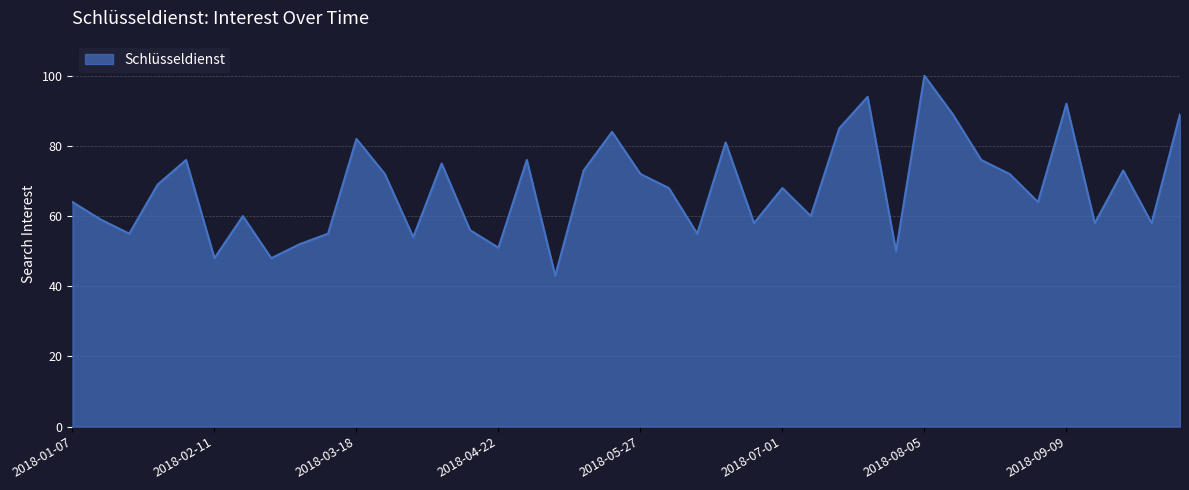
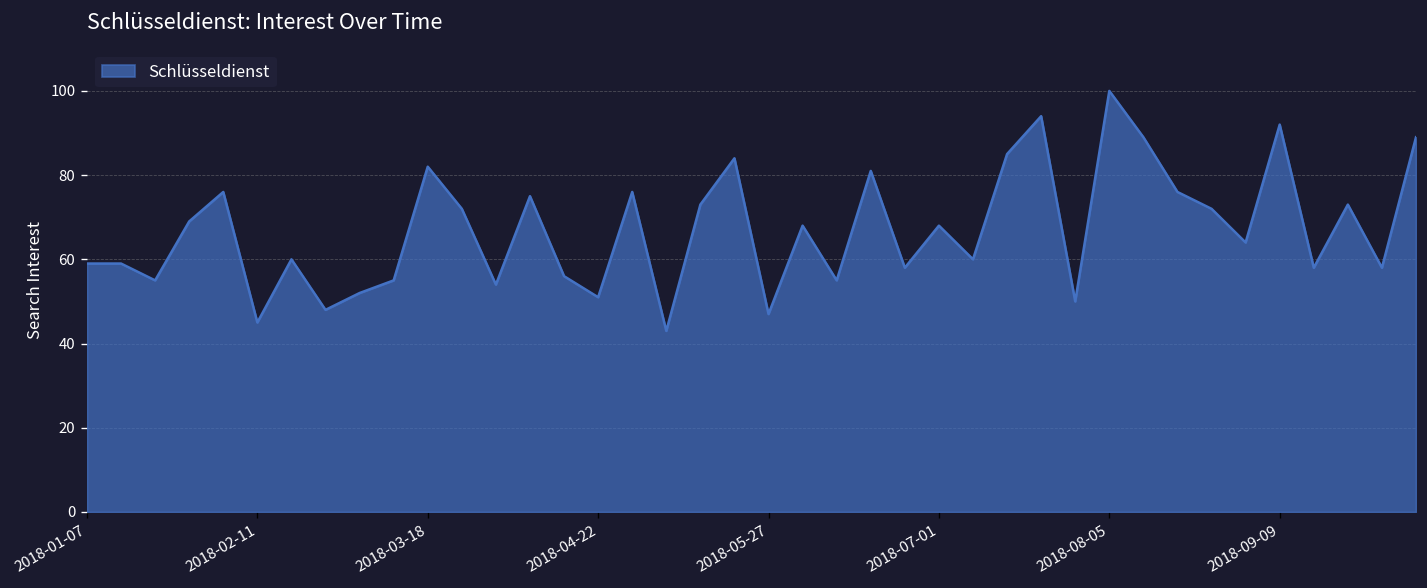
  {
-   "2018-01-07": 64,
-   "2018-02-11": 48,
+   "2018-01-07": 59,
+   "2018-02-11": 45,
    "2018-03-18": 82,
    "2018-04-22": 51,
-   "2018-05-27": 72,
+   "2018-05-27": 47,
    "2018-07-01": 68,
    "2018-08-05": 100,
    "2018-09-09": 92
  }
